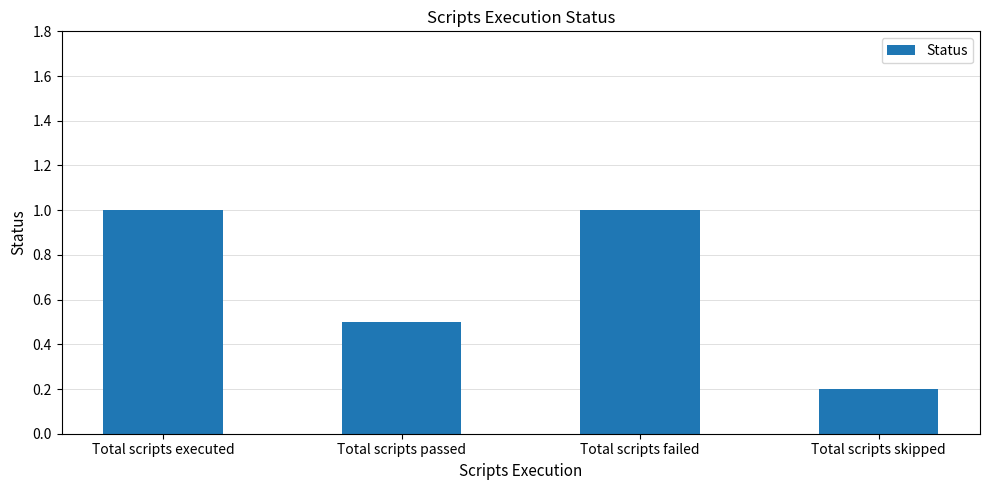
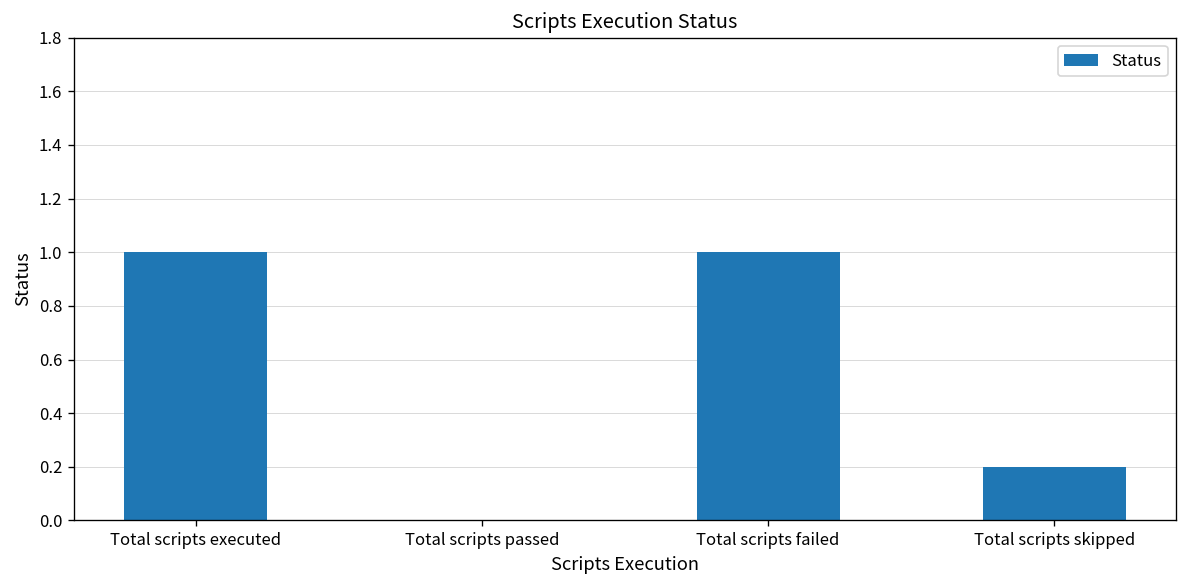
  {
    "Total scripts executed": 1.0,
-   "Total scripts passed": 0.5,
+   "Total scripts passed": 0.0,
    "Total scripts failed": 1.0,
    "Total scripts skipped": 0.2
  }
